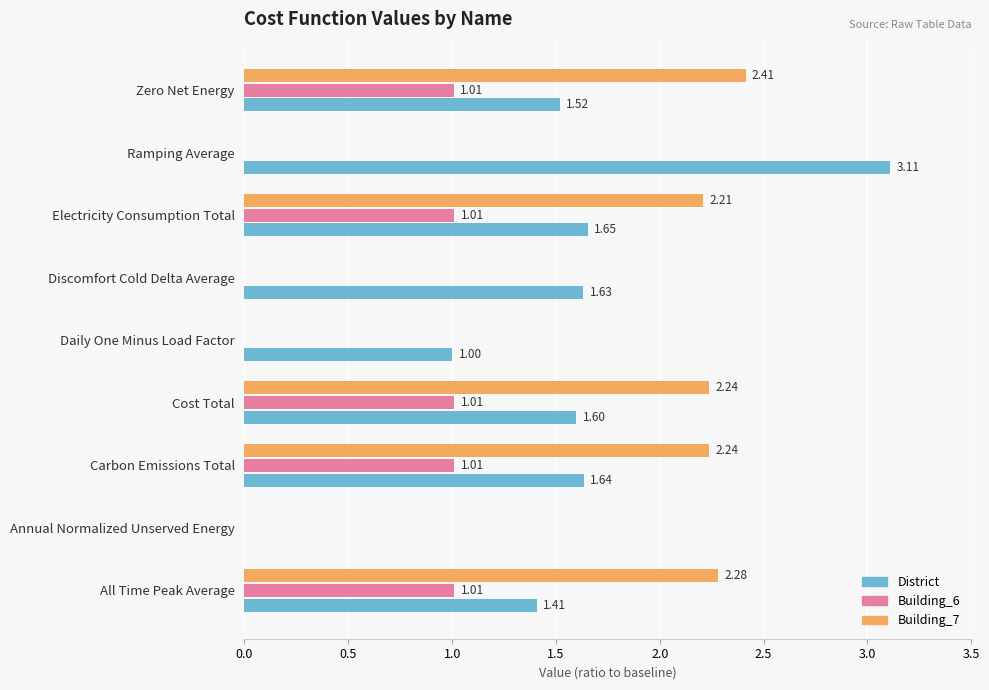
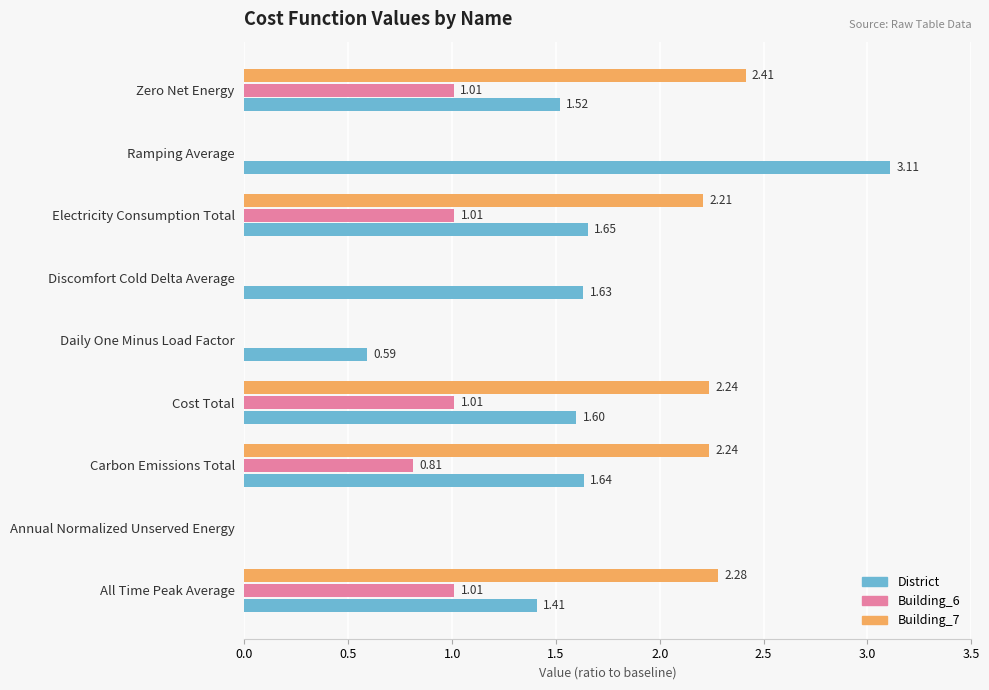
  {
    "District": {
      "Zero Net Energy": 1.52,
      "Ramping Average": 3.11,
      "Electricity Consumption Total": 1.65,
      "Discomfort Cold Delta Average": 1.63,
-     "Daily One Minus Load Factor": 1.00,
+     "Daily One Minus Load Factor": 0.59,
      "Cost Total": 1.60,
      "Carbon Emissions Total": 1.64,
      "All Time Peak Average": 1.41
    },
    "Building_6": {
      "Zero Net Energy": 1.01,
      "Electricity Consumption Total": 1.01,
      "Cost Total": 1.01,
-     "Carbon Emissions Total": 1.01,
+     "Carbon Emissions Total": 0.81,
      "All Time Peak Average": 1.01
    },
    "Building_7": {
      "Zero Net Energy": 2.41,
      "Electricity Consumption Total": 2.21,
      "Cost Total": 2.24,
      "Carbon Emissions Total": 2.24,
      "All Time Peak Average": 2.28
    }
  }
